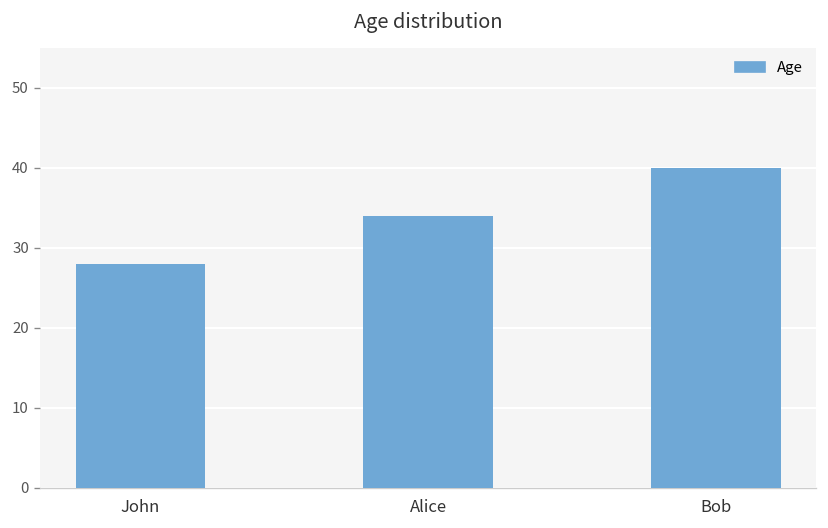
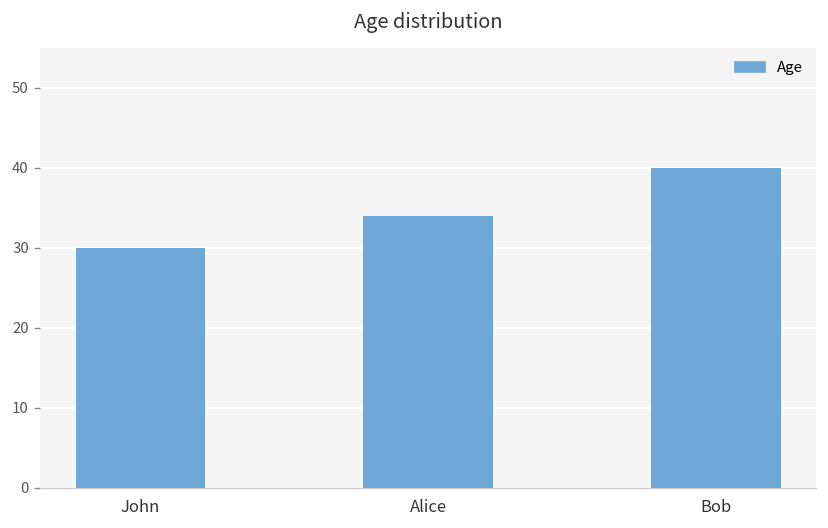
  {
-   "John": 28,
+   "John": 30,
    "Alice": 34,
    "Bob": 40
  }
